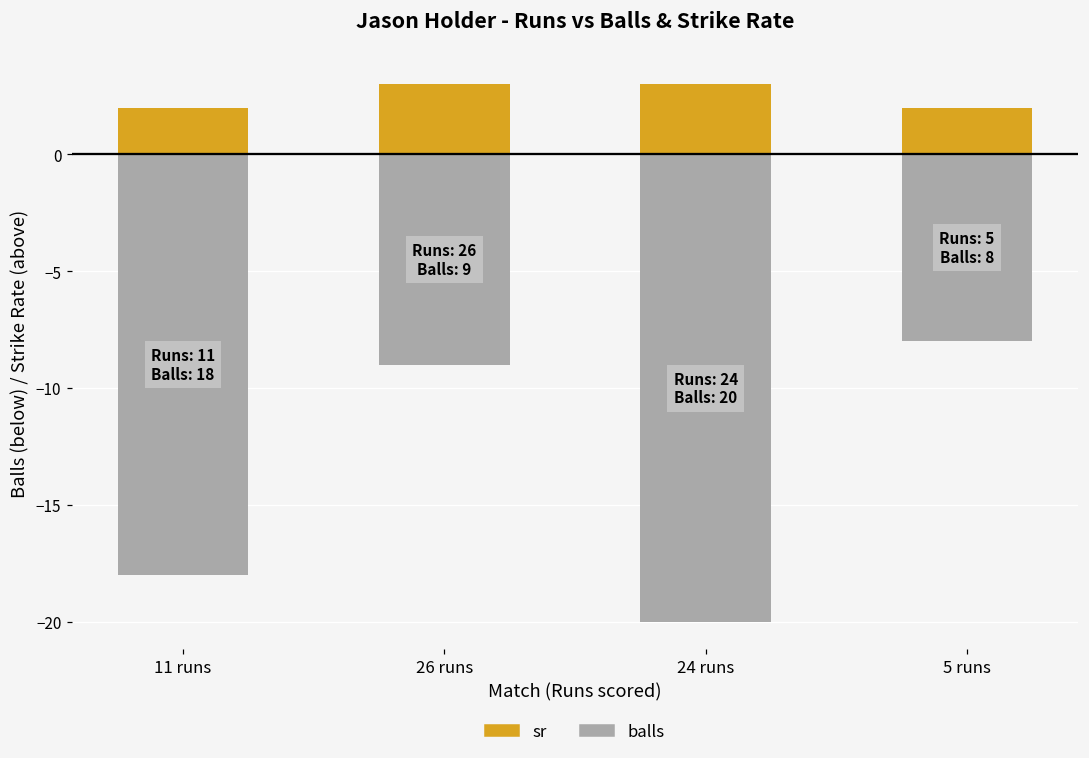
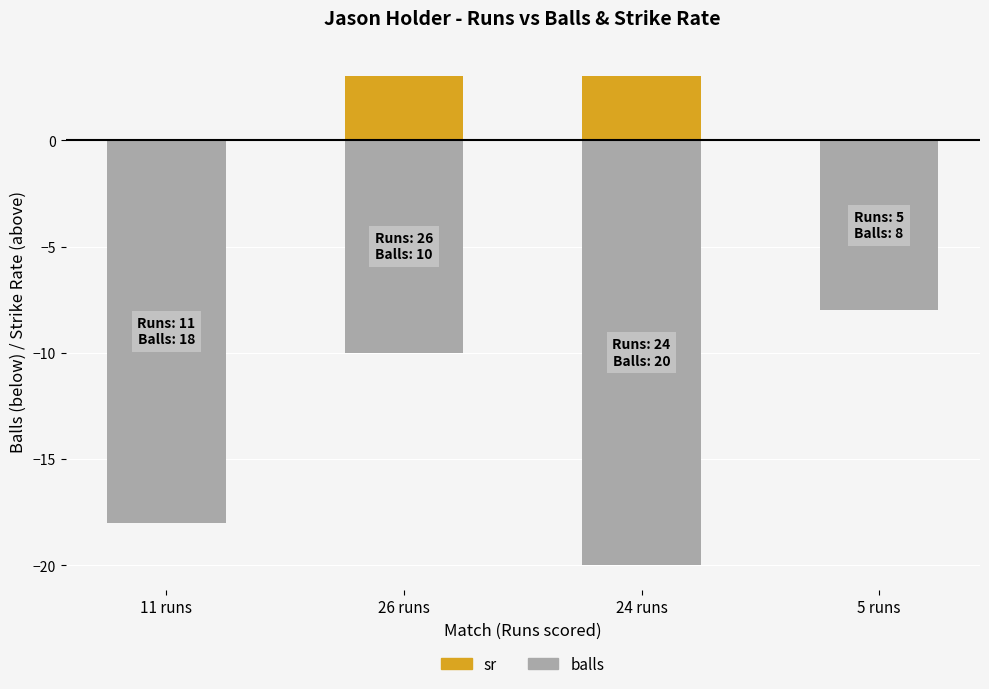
  {
    "sr": {
-     "11 runs": 2,
+     "11 runs": 0,
      "26 runs": 3,
      "24 runs": 3,
-     "5 runs": 2
+     "5 runs": 0
    },
    "balls": {
-     "26 runs": 9
+     "26 runs": 10
    }
  }
